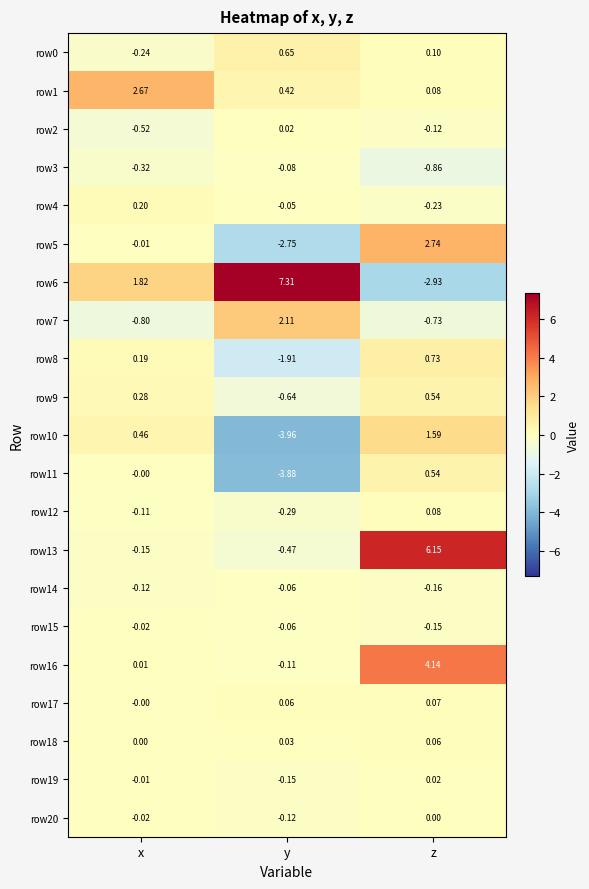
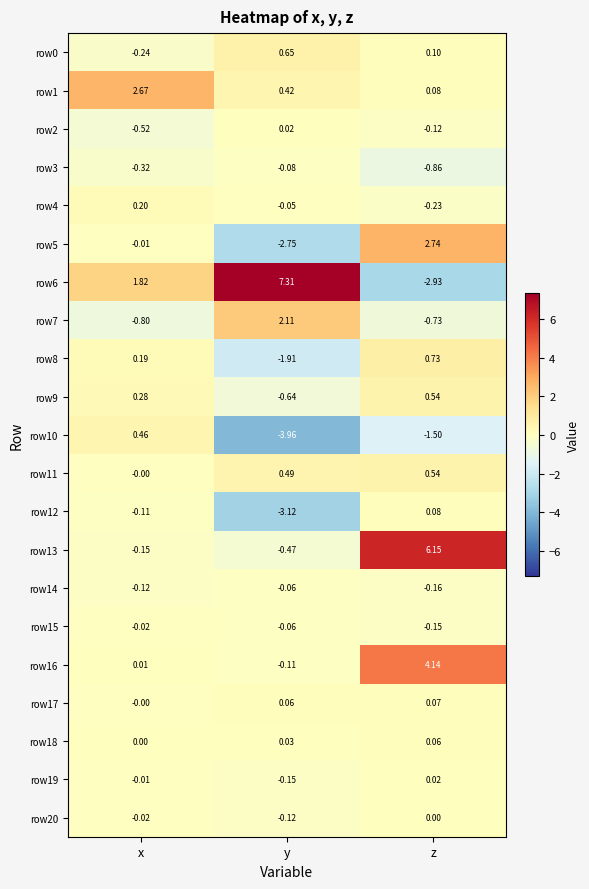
  {
    "row0": {
      "x": -0.24,
      "y": 0.65,
      "z": 0.10
    },
    "row1": {
      "x": 2.67,
      "y": 0.42,
      "z": 0.08
    },
    "row2": {
      "x": -0.52,
      "y": 0.02,
      "z": -0.12
    },
    "row3": {
      "x": -0.32,
      "y": -0.08,
      "z": -0.86
    },
    "row4": {
      "x": 0.20,
      "y": -0.05,
      "z": -0.23
    },
    "row5": {
      "x": -0.01,
      "y": -2.75,
      "z": 2.74
    },
    "row6": {
      "x": 1.82,
      "y": 7.31,
      "z": -2.93
    },
    "row7": {
      "x": -0.80,
      "y": 2.11,
      "z": -0.73
    },
    "row8": {
      "x": 0.19,
      "y": -1.91,
      "z": 0.73
    },
    "row9": {
      "x": 0.28,
      "y": -0.64,
      "z": 0.54
    },
    "row10": {
      "x": 0.46,
      "y": -3.96,
-     "z": 1.59
+     "z": -1.50
    },
    "row11": {
      "x": -0.00,
-     "y": -3.88,
+     "y": 0.49,
      "z": 0.54
    },
    "row12": {
      "x": -0.11,
-     "y": -0.29,
+     "y": -3.12,
      "z": 0.08
    },
    "row13": {
      "x": -0.15,
      "y": -0.47,
      "z": 6.15
    },
    "row14": {
      "x": -0.12,
      "y": -0.06,
      "z": -0.16
    },
    "row15": {
      "x": -0.02,
      "y": -0.06,
      "z": -0.15
    },
    "row16": {
      "x": 0.01,
      "y": -0.11,
      "z": 4.14
    },
    "row17": {
      "x": -0.00,
      "y": 0.06,
      "z": 0.07
    },
    "row18": {
      "x": 0.00,
      "y": 0.03,
      "z": 0.06
    },
    "row19": {
      "x": -0.01,
      "y": -0.15,
      "z": 0.02
    },
    "row20": {
      "x": -0.02,
      "y": -0.12,
      "z": 0.00
    }
  }
